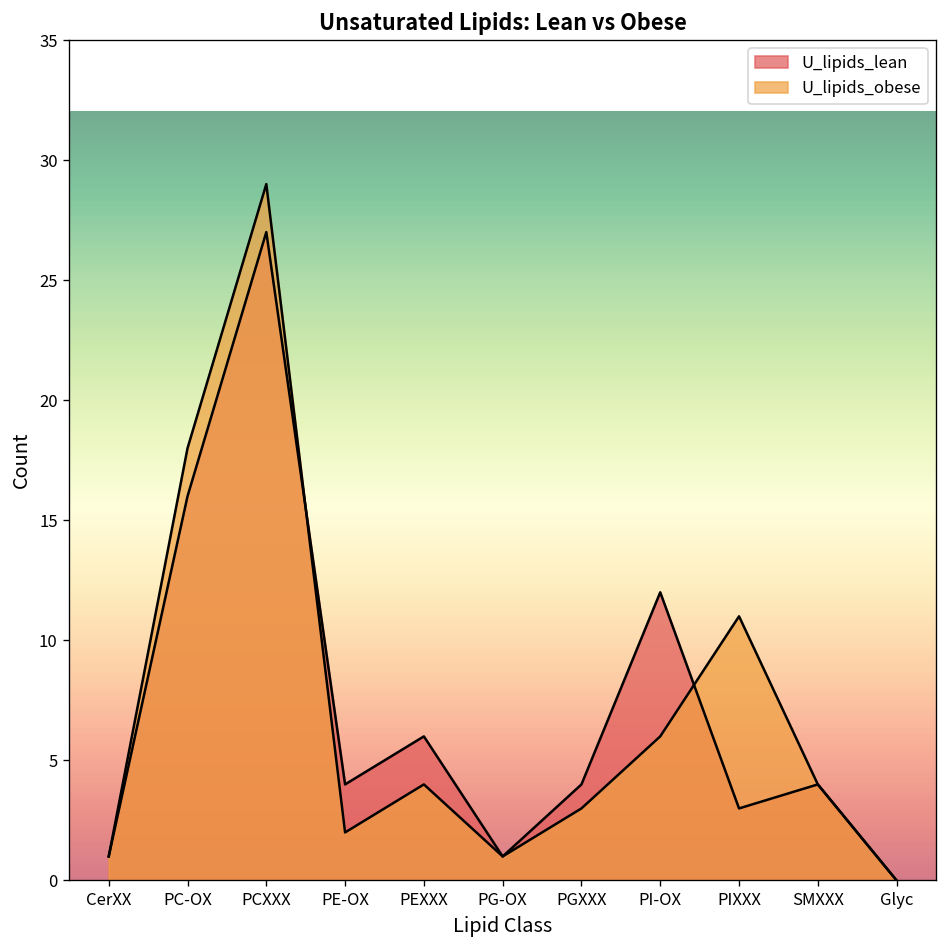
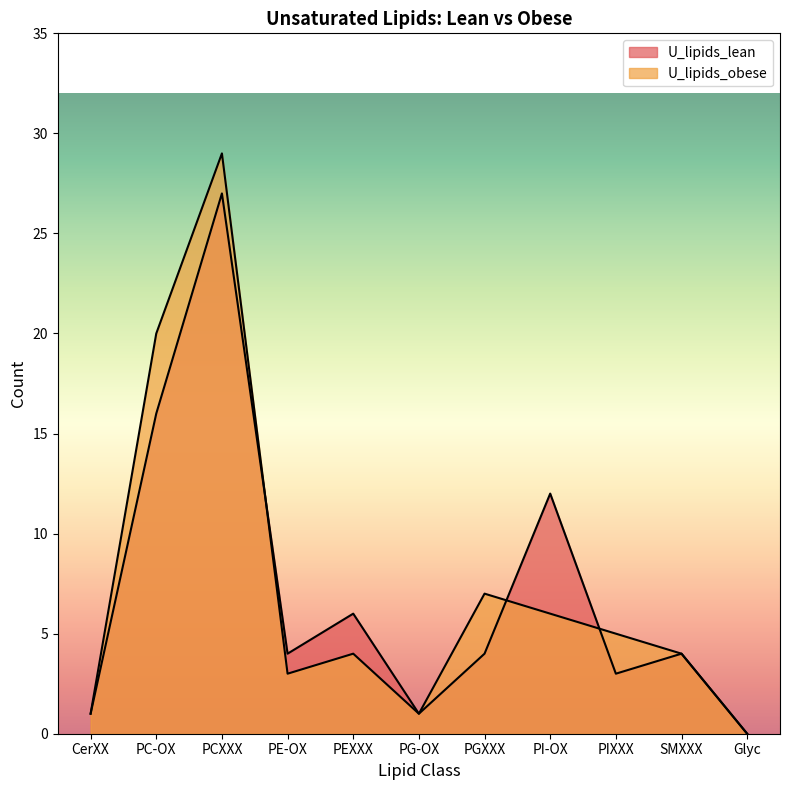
  {
    "U_lipids_lean": {
      "PC-OX": 16,
      "PCXXX": 27,
      "PE-OX": 4,
      "PEXXX": 6,
      "PGXXX": 4,
      "PI-OX": 12,
      "PIXXX": 3
    },
    "U_lipids_obese": {
-     "PC-OX": 18,
+     "PC-OX": 20,
      "PCXXX": 29,
-     "PE-OX": 2,
+     "PE-OX": 3,
      "PEXXX": 4,
-     "PGXXX": 3,
+     "PGXXX": 7,
      "PI-OX": 6,
-     "PIXXX": 11
+     "PIXXX": 5
    }
  }
